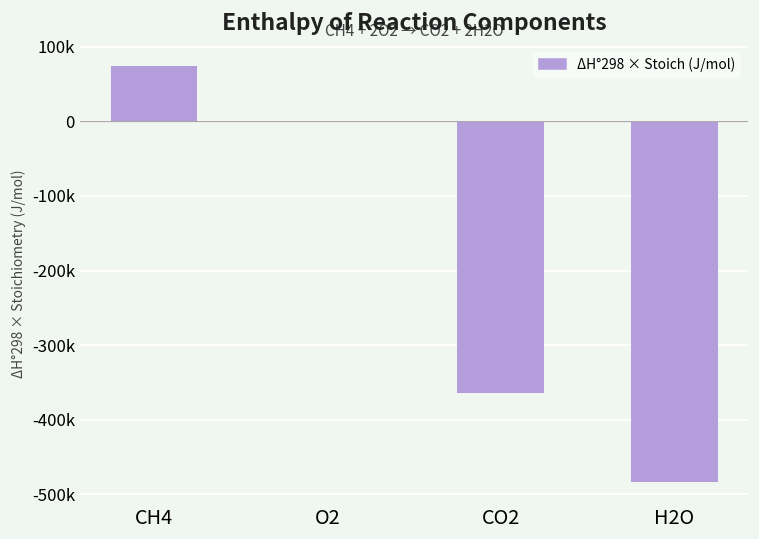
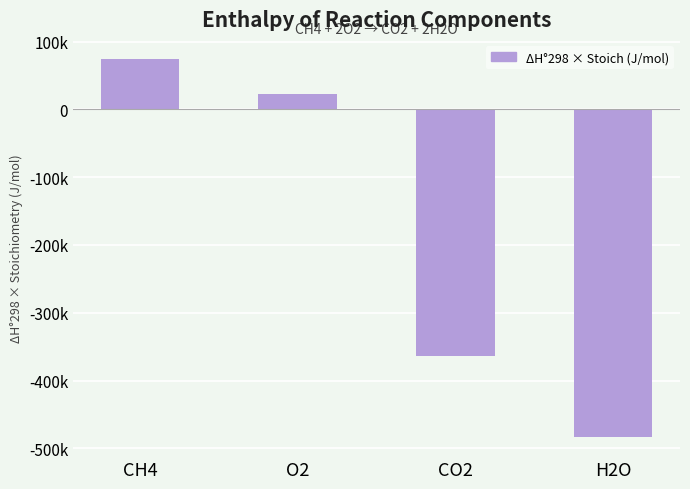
  {
    "CH4": 70000,
-   "O2": 0,
+   "O2": 20000,
    "CO2": -360000,
    "H2O": -480000
  }
